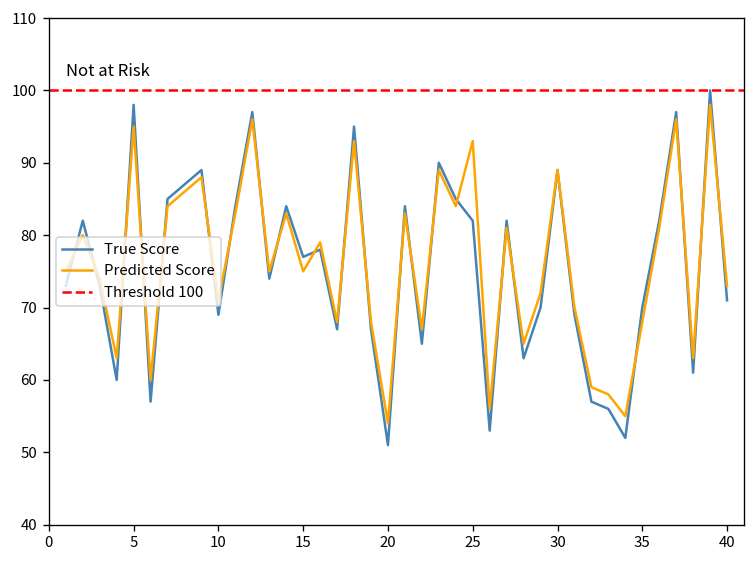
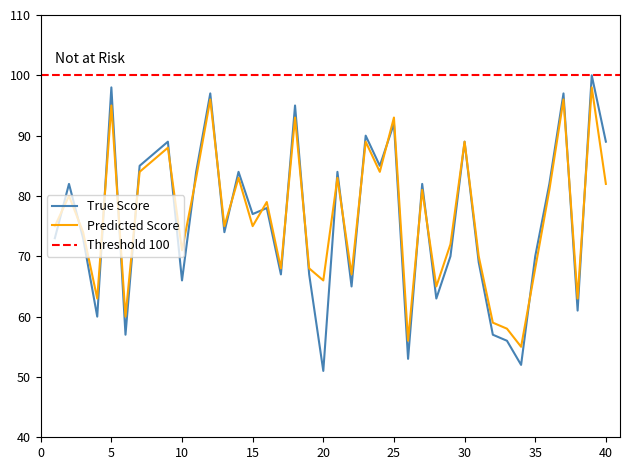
  {
    "True Score": {
      "5": 98,
-     "10": 69,
+     "10": 66,
      "15": 77,
      "20": 51,
-     "25": 82,
+     "25": 92,
      "35": 70,
-     "40": 71
+     "40": 89
    },
    "Predicted Score": {
      "5": 95,
      "15": 75,
-     "20": 54,
+     "20": 66,
      "25": 93,
      "35": 68,
-     "40": 73
+     "40": 82
    }
  }
